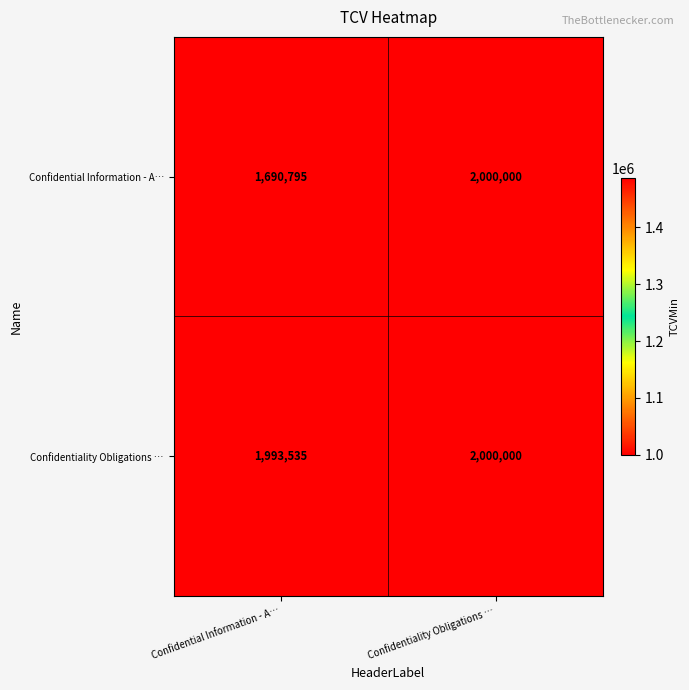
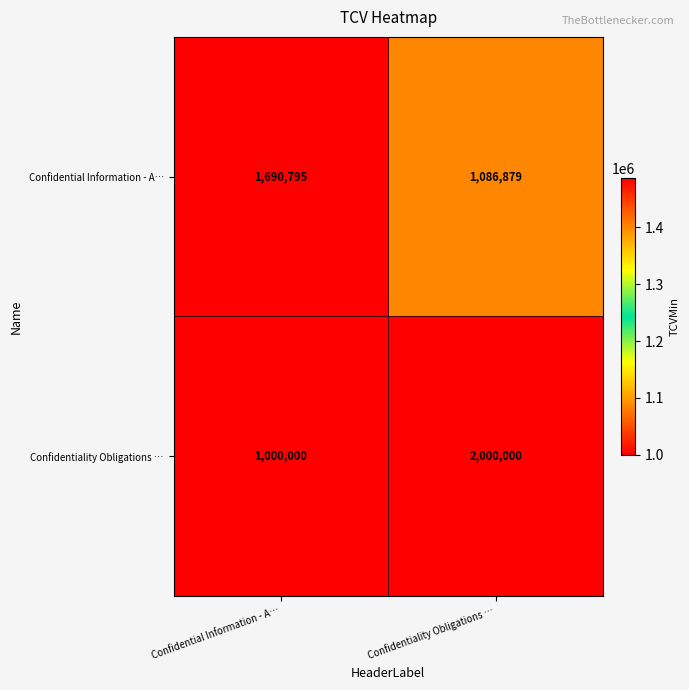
  {
    "Confidential Information - A…": {
      "Confidential Information - A…": "1,690,795",
-     "Confidentiality Obligations …": "2,000,000"
+     "Confidentiality Obligations …": "1,086,879"
    },
    "Confidentiality Obligations …": {
-     "Confidential Information - A…": "1,993,535",
+     "Confidential Information - A…": "1,000,000",
      "Confidentiality Obligations …": "2,000,000"
    }
  }
